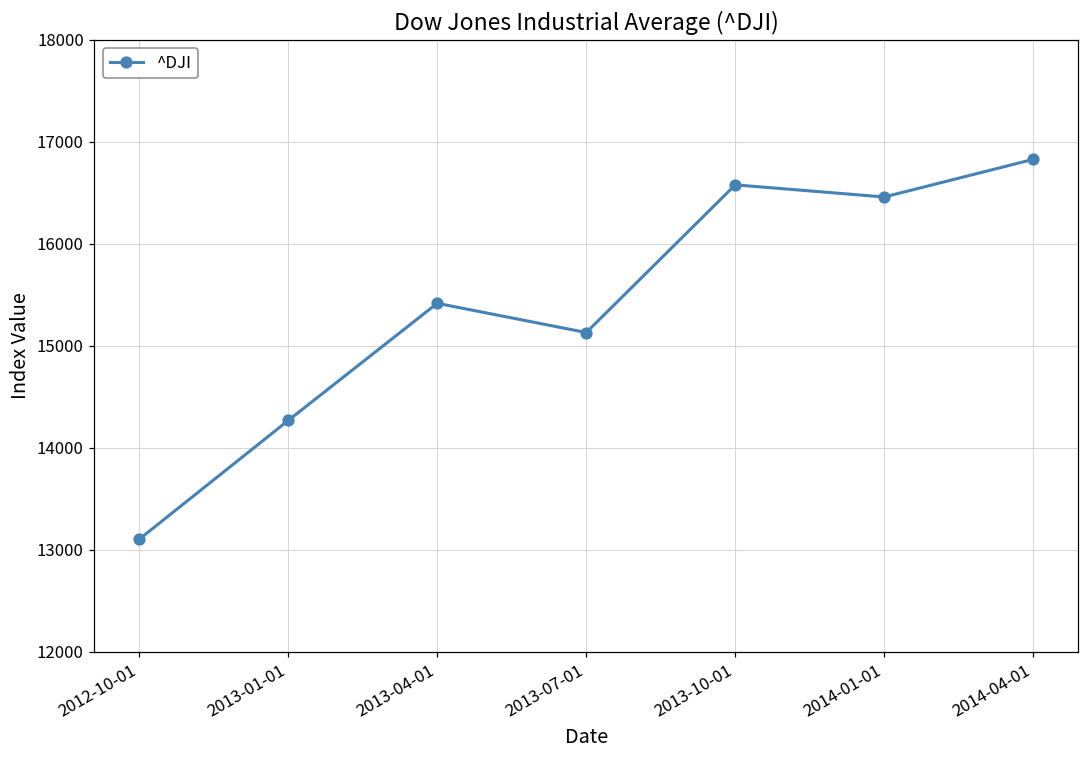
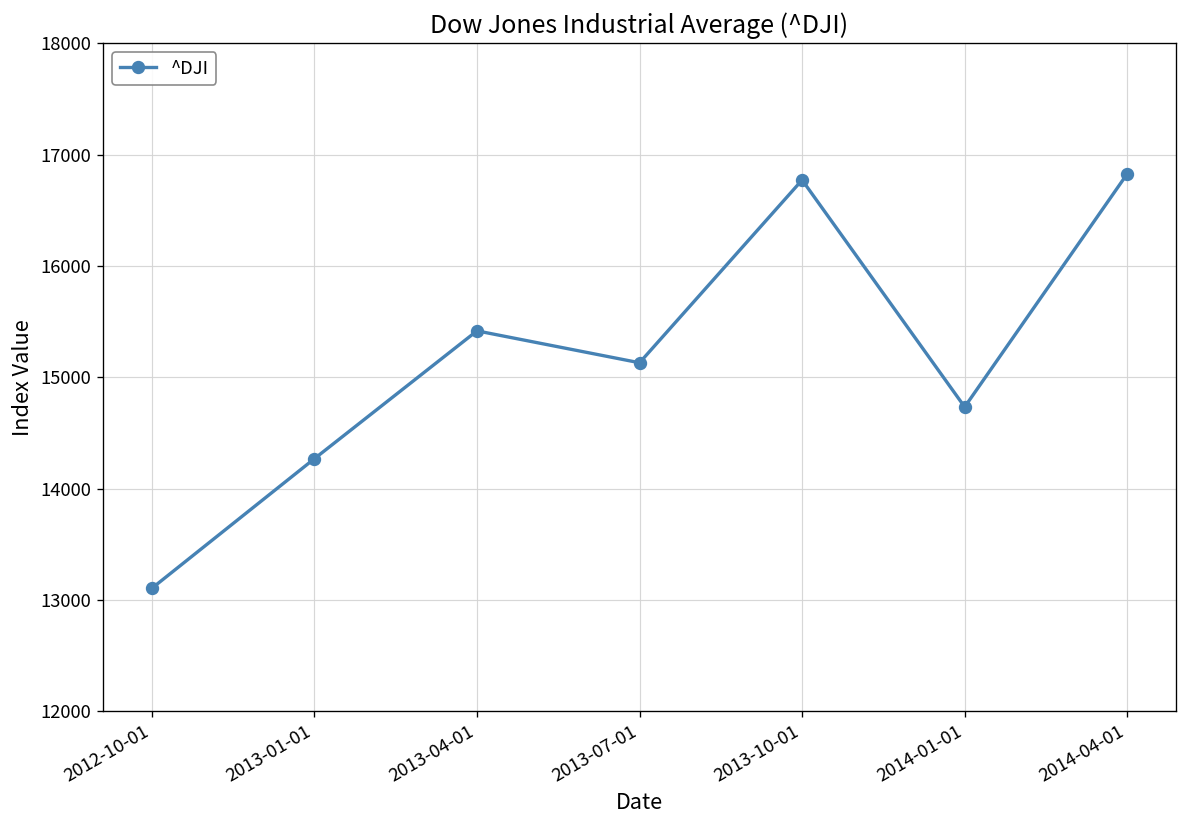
  {
    "2012-10-01": 13100,
    "2013-01-01": 14300,
    "2013-04-01": 15400,
    "2013-07-01": 15100,
-   "2013-10-01": 16600,
-   "2014-01-01": 16500,
+   "2013-10-01": 16800,
+   "2014-01-01": 14700,
    "2014-04-01": 16800
  }
